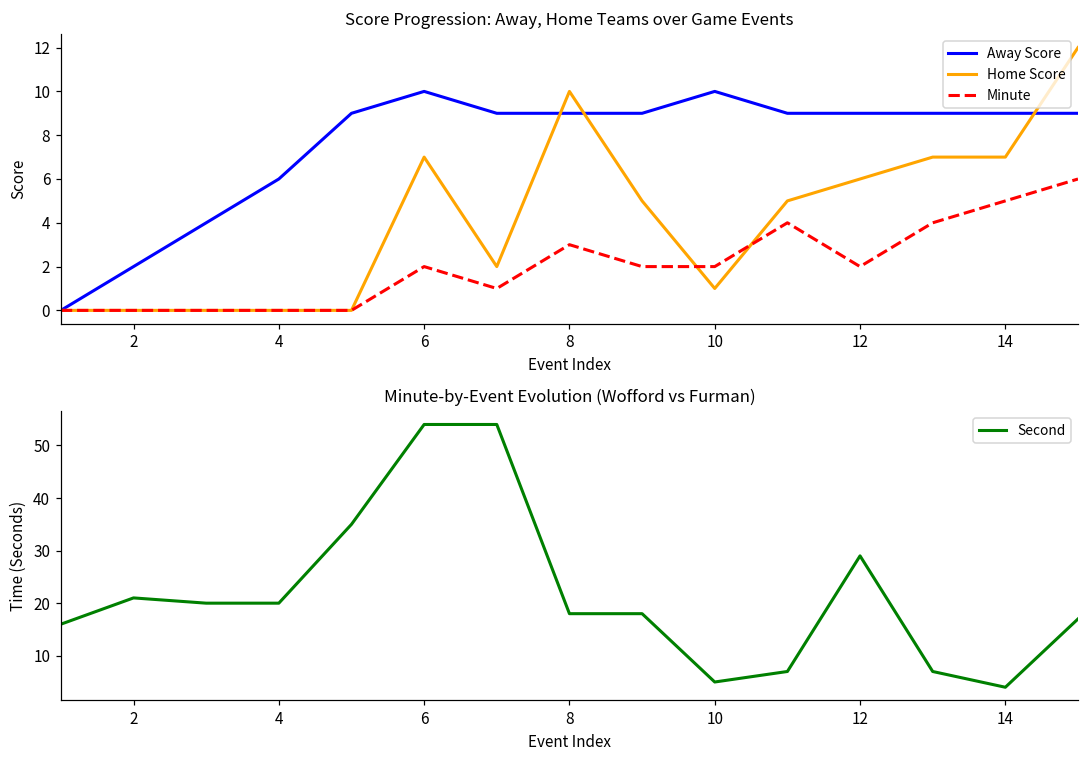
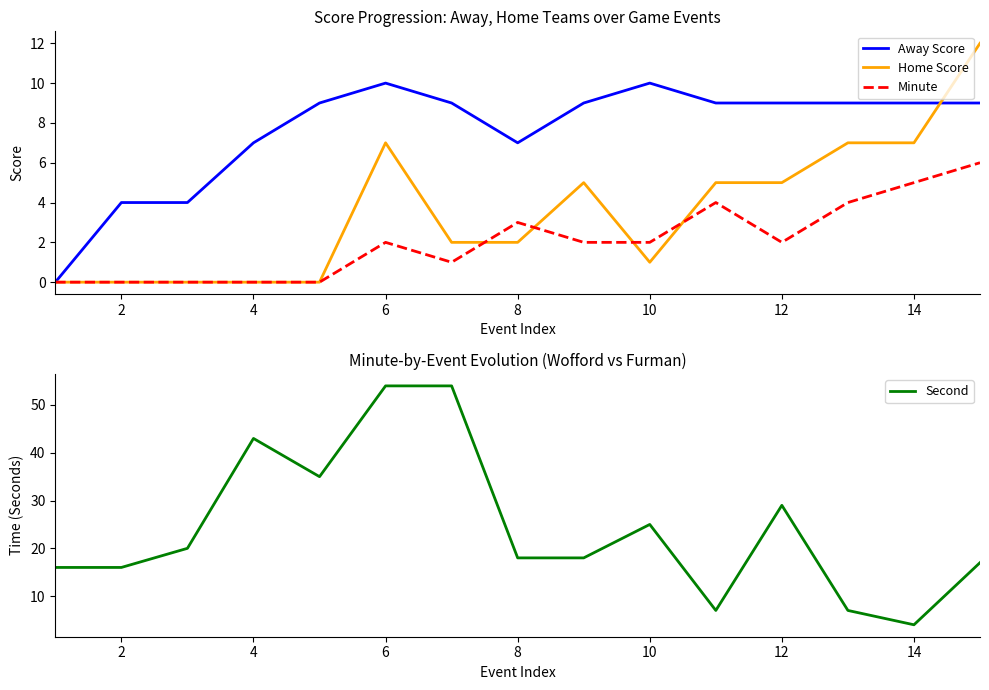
  {
    "Score Progression: Away, Home Teams over Game Events": {
      "Away Score": {
-       "2": 2,
-       "4": 6,
+       "2": 4,
+       "4": 7,
        "6": 10,
-       "8": 9,
+       "8": 7,
        "10": 10,
        "12": 9,
        "14": 9
      },
      "Home Score": {
        "6": 7,
-       "8": 10,
+       "8": 2,
        "10": 1,
-       "12": 6,
+       "12": 5,
        "14": 7
      },
      "Minute": {
        "6": 2,
        "8": 3,
        "10": 2,
        "12": 2,
        "14": 5
      }
    },
    "Minute-by-Event Evolution (Wofford vs Furman)": {
-     "2": 21,
-     "4": 20,
+     "2": 16,
+     "4": 43,
      "6": 54,
      "8": 18,
-     "10": 5,
+     "10": 25,
      "12": 29,
      "14": 4
    }
  }
